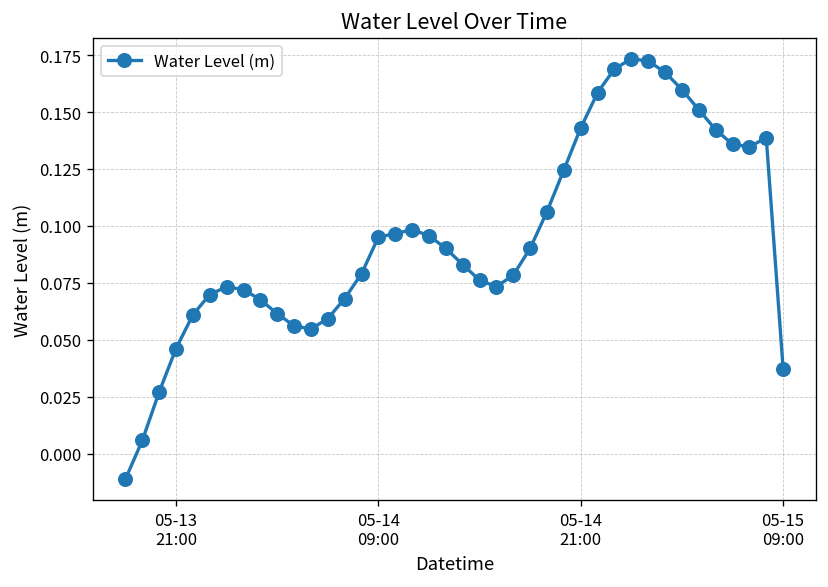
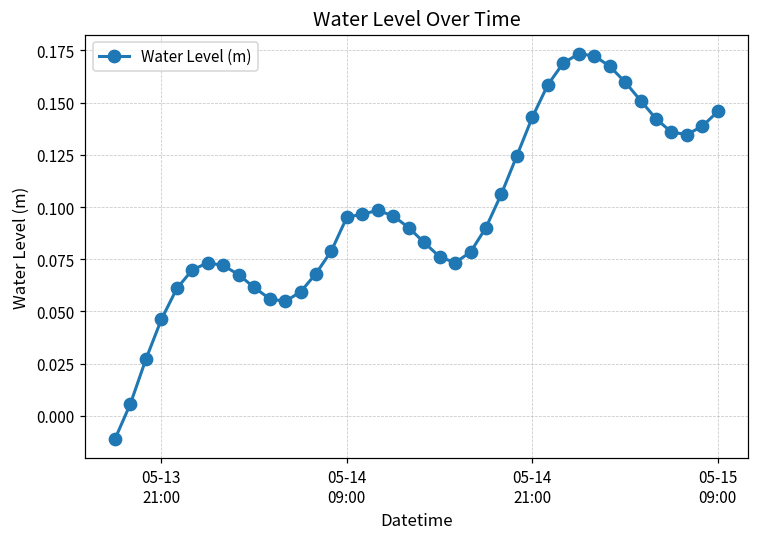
  {
    "05-13 21:00": 0.046,
    "05-14 09:00": 0.095,
    "05-14 21:00": 0.143,
-   "05-15 09:00": 0.037
+   "05-15 09:00": 0.146
  }
